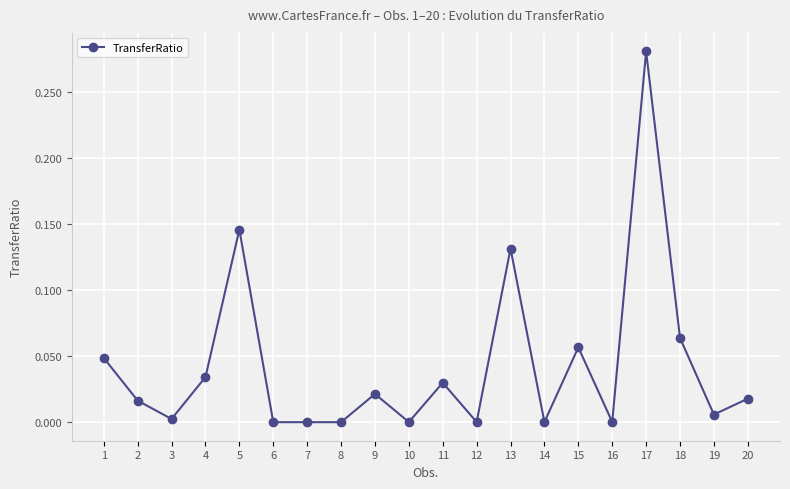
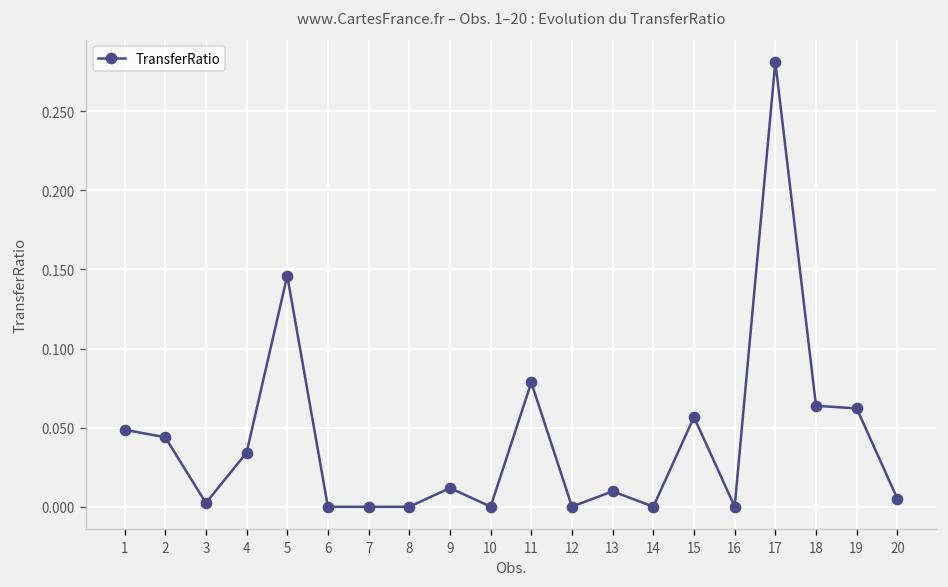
  {
    "1": 0.049,
-   "2": 0.016,
+   "2": 0.044,
    "3": 0.002,
    "4": 0.034,
    "5": 0.146,
    "6": 0.000,
    "7": 0.000,
    "8": 0.000,
-   "9": 0.021,
+   "9": 0.012,
    "10": 0.000,
-   "11": 0.030,
+   "11": 0.079,
    "12": 0.000,
-   "13": 0.132,
+   "13": 0.010,
    "14": 0.000,
    "15": 0.057,
    "16": 0.000,
    "17": 0.281,
    "18": 0.064,
-   "19": 0.006,
-   "20": 0.018
+   "19": 0.062,
+   "20": 0.005
  }
